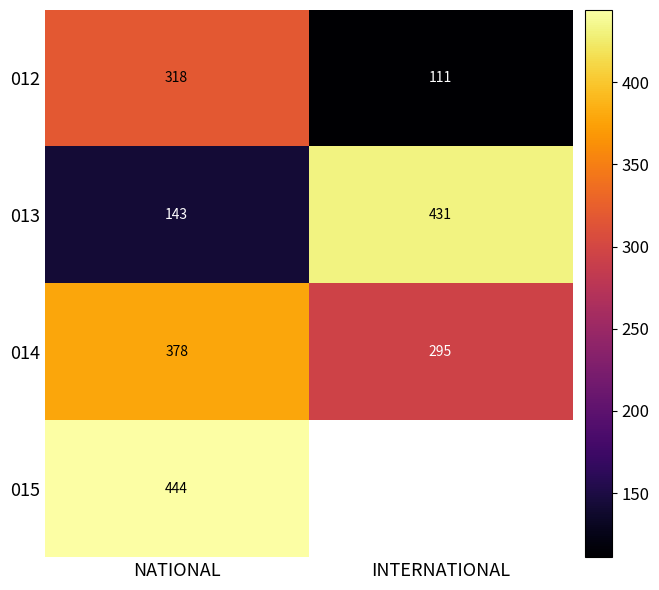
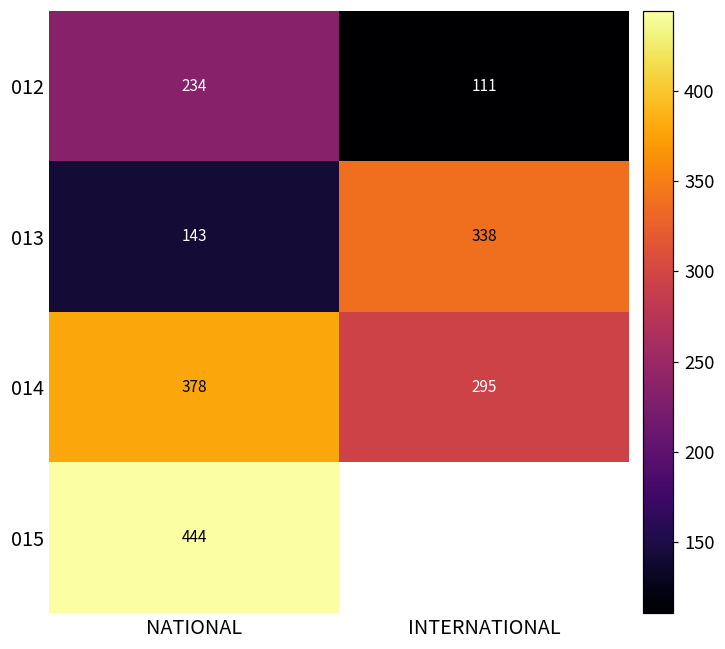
  {
    "012": {
-     "NATIONAL": 318,
+     "NATIONAL": 234,
      "INTERNATIONAL": 111
    },
    "013": {
      "NATIONAL": 143,
-     "INTERNATIONAL": 431
+     "INTERNATIONAL": 338
    },
    "014": {
      "NATIONAL": 378,
      "INTERNATIONAL": 295
    },
    "015": {
      "NATIONAL": 444
    }
  }
